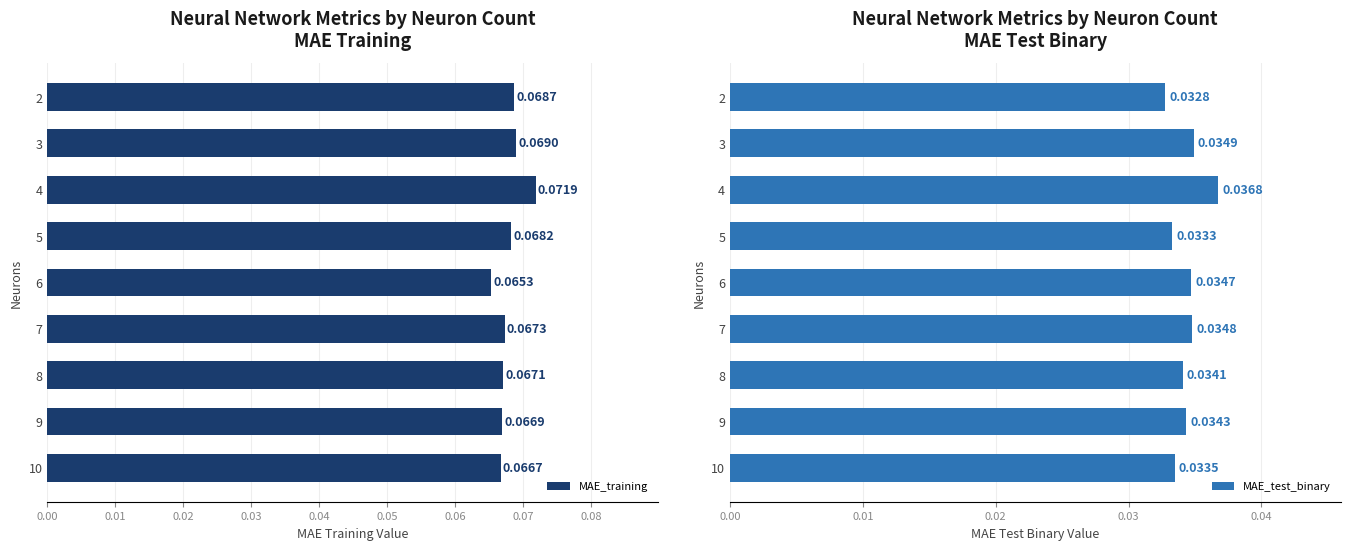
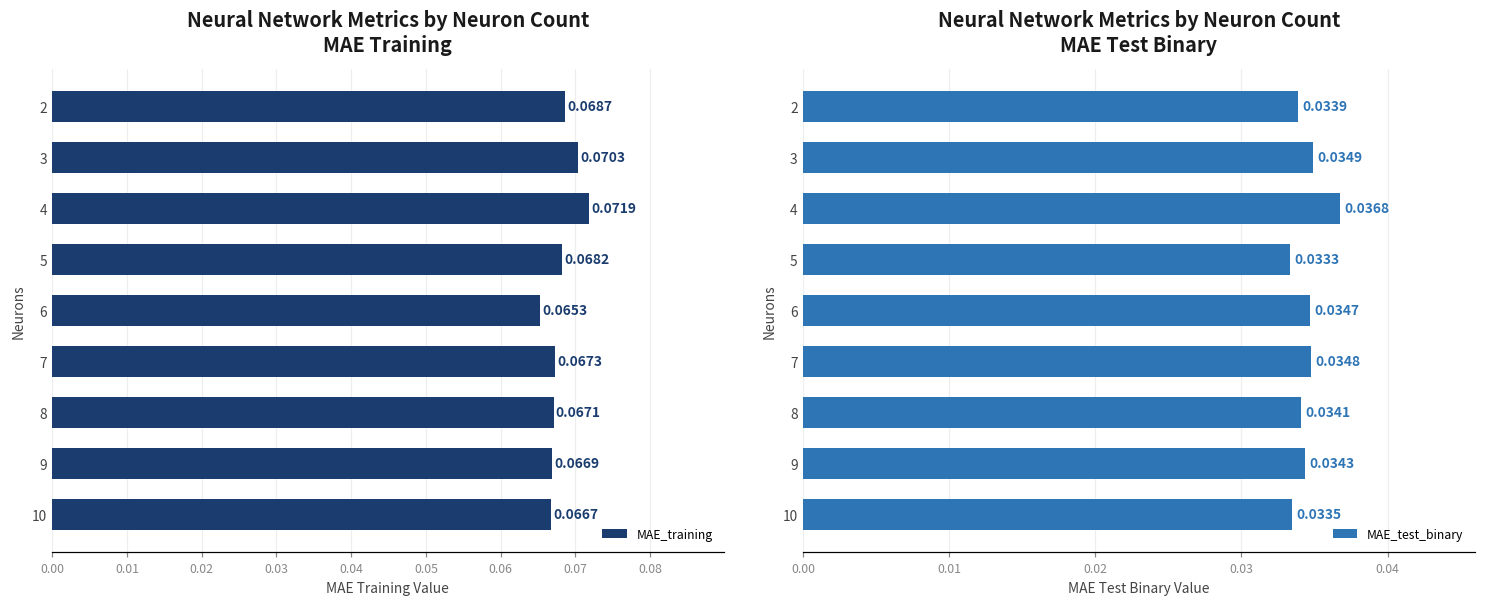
  {
    "Neural Network Metrics by Neuron Count MAE Training": {
      "2": 0.0687,
-     "3": 0.0690,
+     "3": 0.0703,
      "4": 0.0719,
      "5": 0.0682,
      "6": 0.0653,
      "7": 0.0673,
      "8": 0.0671,
      "9": 0.0669,
      "10": 0.0667
    },
    "Neural Network Metrics by Neuron Count MAE Test Binary": {
-     "2": 0.0328,
+     "2": 0.0339,
      "3": 0.0349,
      "4": 0.0368,
      "5": 0.0333,
      "6": 0.0347,
      "7": 0.0348,
      "8": 0.0341,
      "9": 0.0343,
      "10": 0.0335
    }
  }
